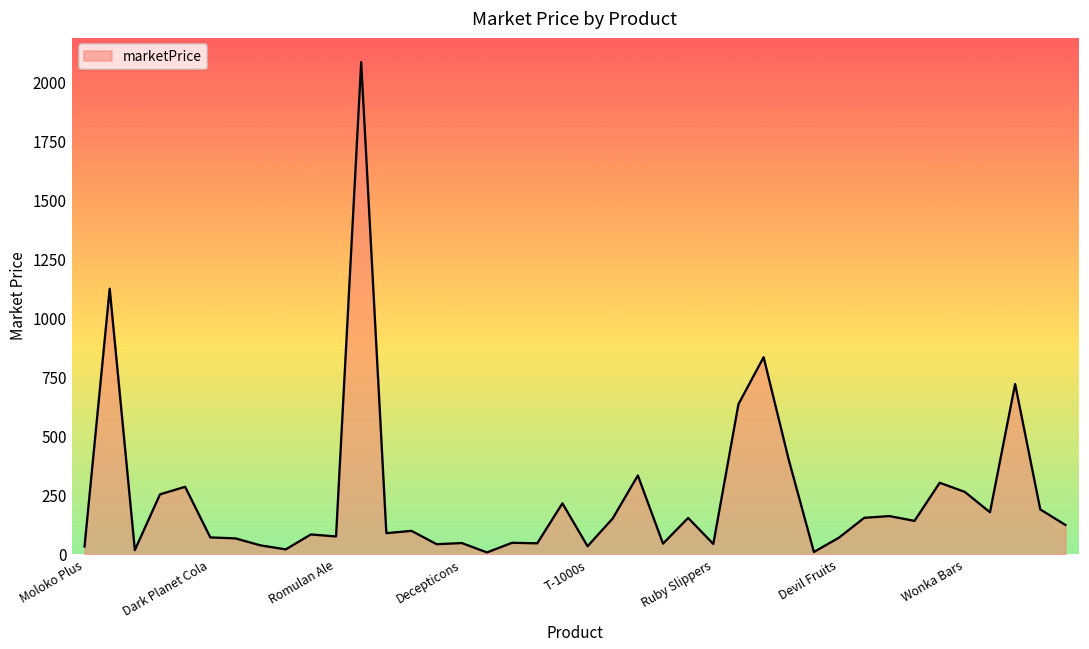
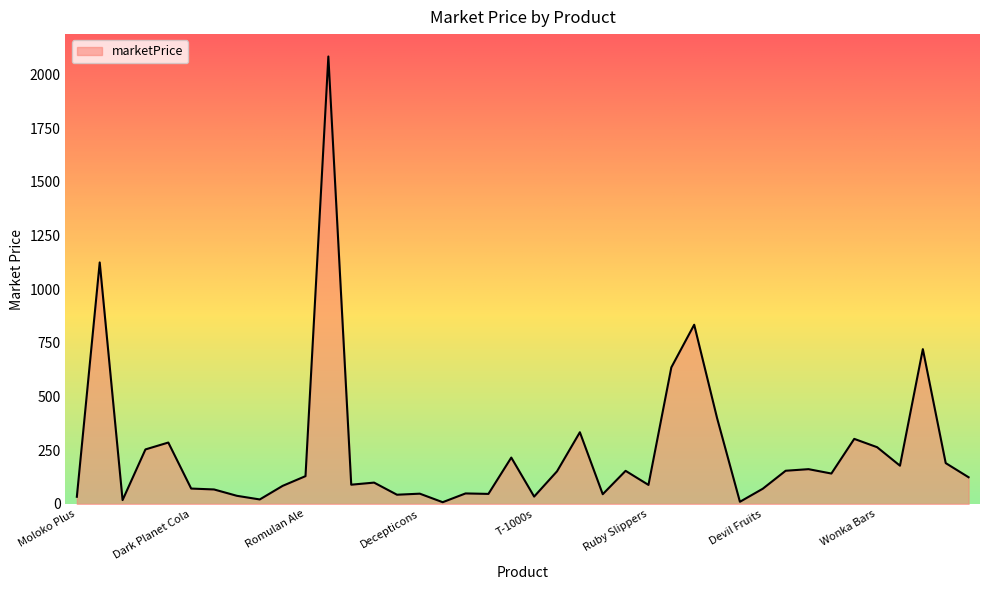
  {
    "Moloko Plus": 30,
    "Dark Planet Cola": 70,
-   "Romulan Ale": 80,
+   "Romulan Ale": 130,
    "Decepticons": 50,
    "T-1000s": 30,
-   "Ruby Slippers": 40,
+   "Ruby Slippers": 90,
    "Devil Fruits": 70,
    "Wonka Bars": 260
  }
